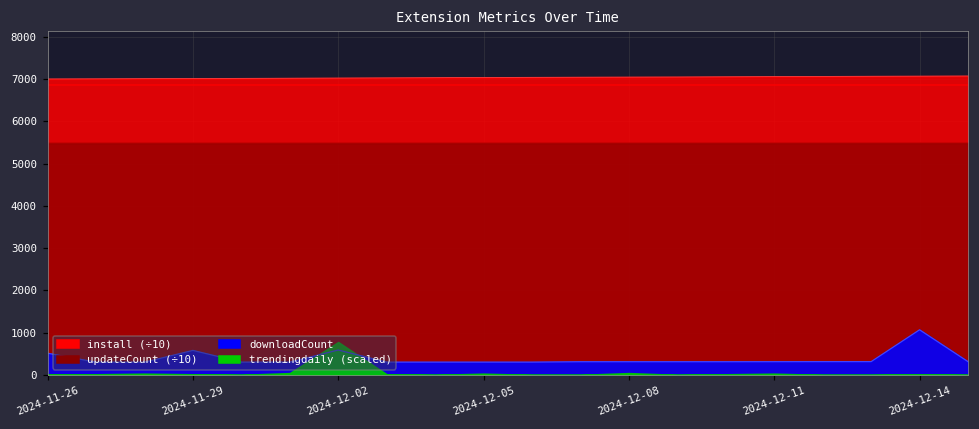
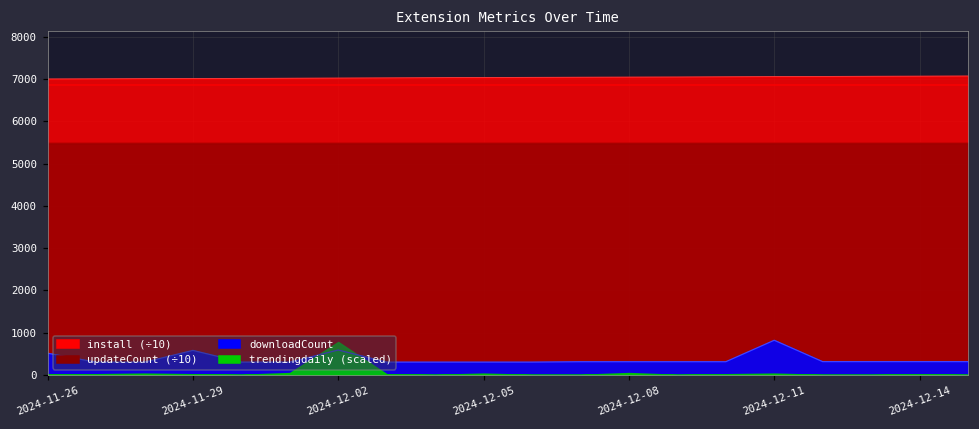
  {
    "downloadCount": {
      "2024-11-26": 500,
      "2024-12-05": 300,
      "2024-12-08": 300,
-     "2024-12-11": 300,
-     "2024-12-14": 1100
+     "2024-12-11": 800,
+     "2024-12-14": 300
    }
  }
